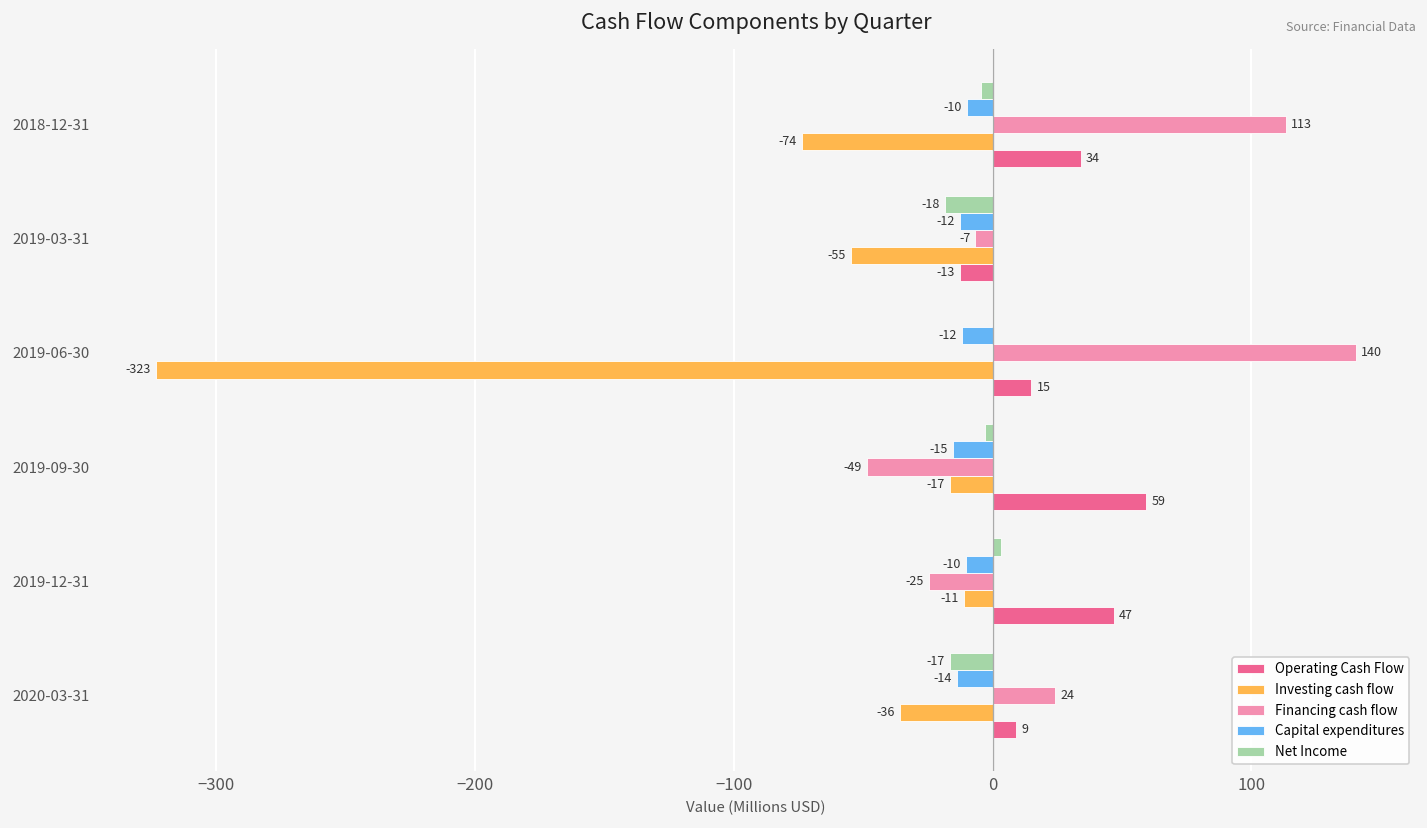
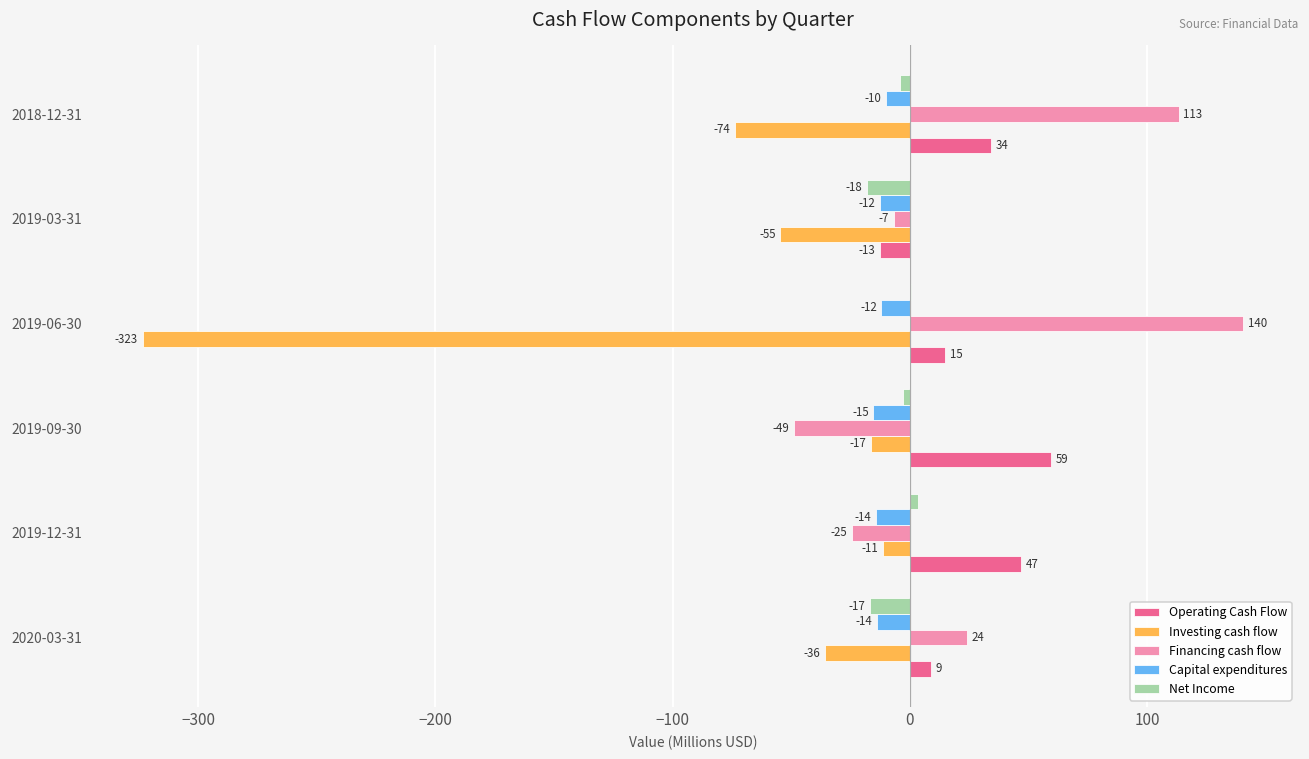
  {
    "Investing cash flow": {
      "2018-12-31": -74,
      "2019-03-31": -55,
      "2019-06-30": -323,
      "2019-09-30": -17,
      "2019-12-31": -11,
      "2020-03-31": -36
    },
    "Capital expenditures": {
      "2018-12-31": -10,
      "2019-03-31": -12,
      "2019-06-30": -12,
      "2019-09-30": -15,
-     "2019-12-31": -10,
+     "2019-12-31": -14,
      "2020-03-31": -14
    },
    "Net Income": {
      "2019-03-31": -18,
      "2020-03-31": -17
    }
  }
